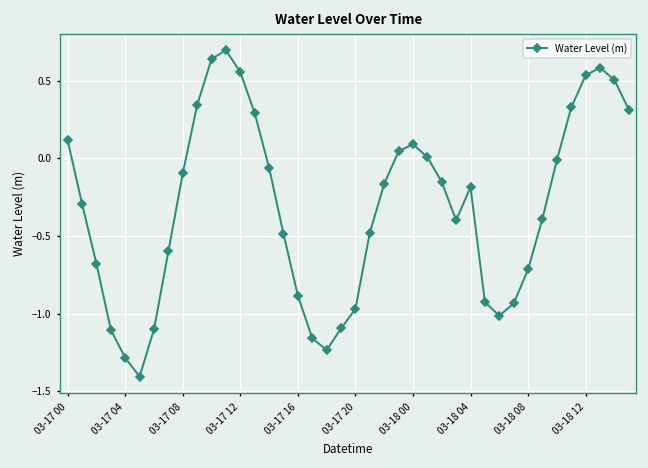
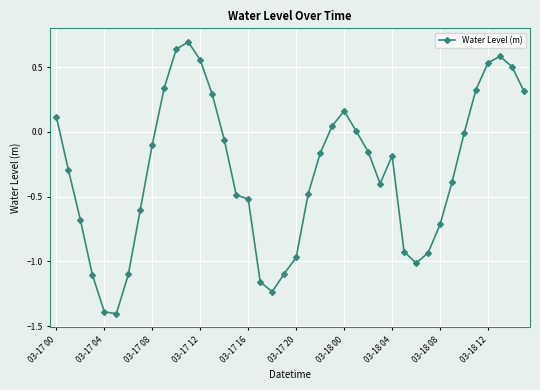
  {
    "03-17 00": 0.12,
-   "03-17 04": -1.28,
+   "03-17 04": -1.39,
    "03-17 08": -0.10,
    "03-17 12": 0.55,
-   "03-17 16": -0.88,
+   "03-17 16": -0.52,
    "03-17 20": -0.97,
-   "03-18 00": 0.09,
+   "03-18 00": 0.16,
    "03-18 04": -0.19,
    "03-18 08": -0.71,
    "03-18 12": 0.53
  }
